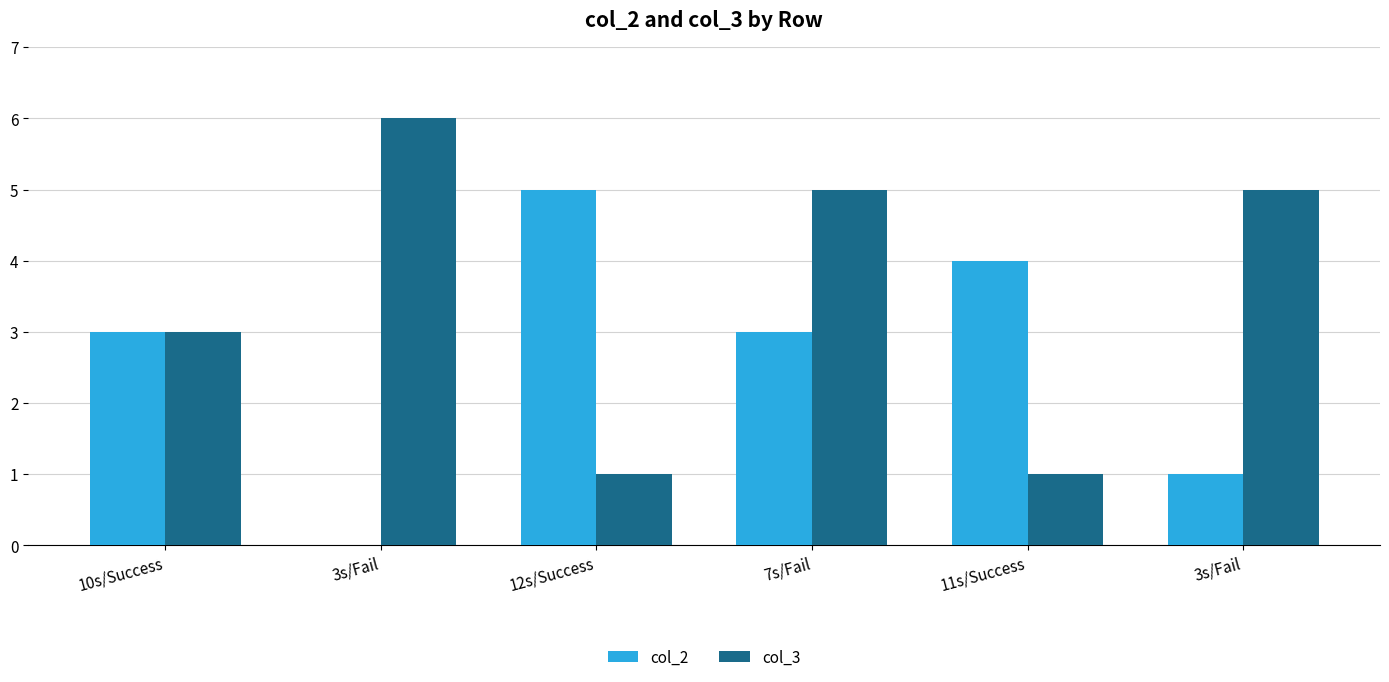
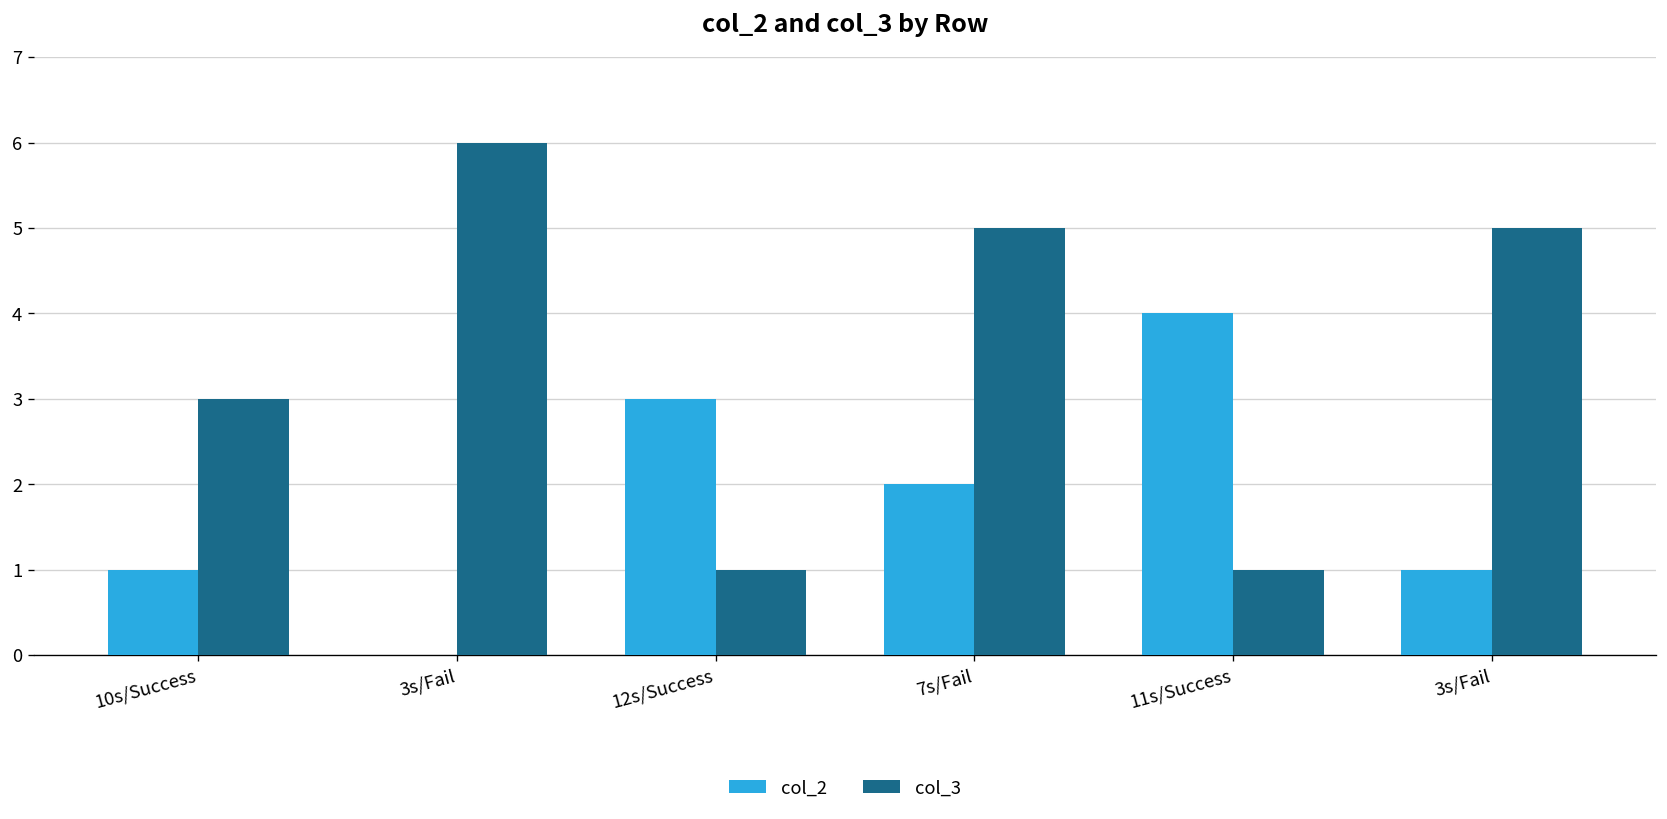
  {
    "col_2": {
-     "10s/Success": 3,
-     "12s/Success": 5,
-     "7s/Fail": 3,
+     "10s/Success": 1,
+     "12s/Success": 3,
+     "7s/Fail": 2,
      "11s/Success": 4
    },
    "col_3": {
      "10s/Success": 3,
      "12s/Success": 1,
      "7s/Fail": 5,
      "11s/Success": 1
    }
  }
